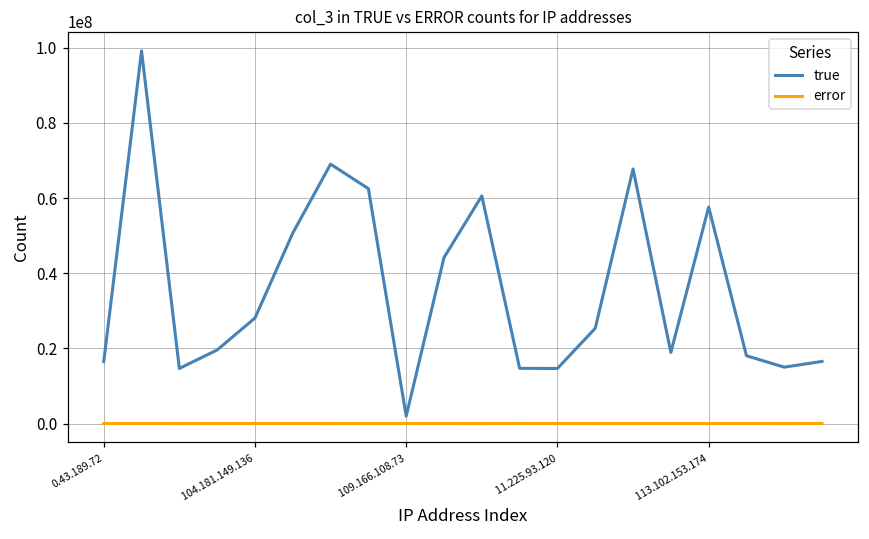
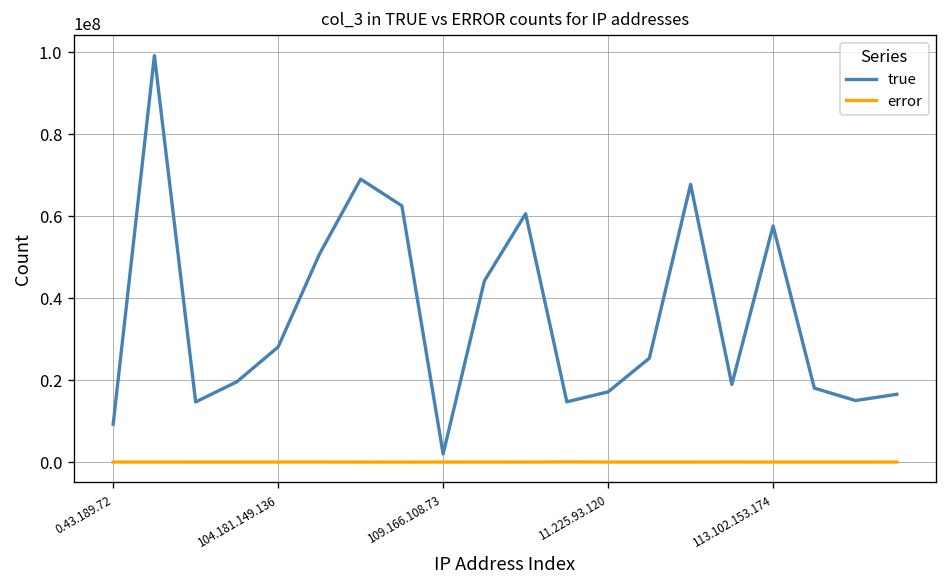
  {
    "true": {
-     "0.43.189.72": 16000000,
+     "0.43.189.72": 9000000,
      "104.181.149.136": 28000000,
      "109.166.108.73": 2000000,
-     "11.225.93.120": 15000000,
+     "11.225.93.120": 17000000,
      "113.102.153.174": 58000000
    },
    "error": {
      "0.43.189.72": 0,
      "104.181.149.136": 0,
      "109.166.108.73": 0,
      "11.225.93.120": 0,
      "113.102.153.174": 0
    }
  }
